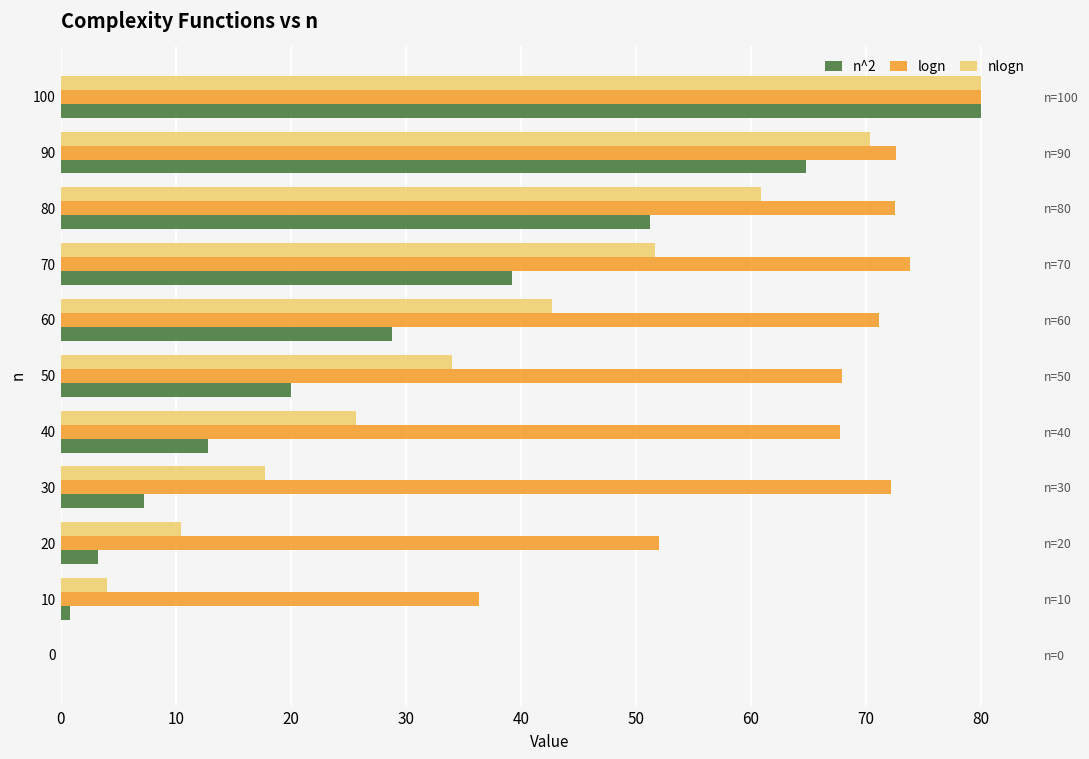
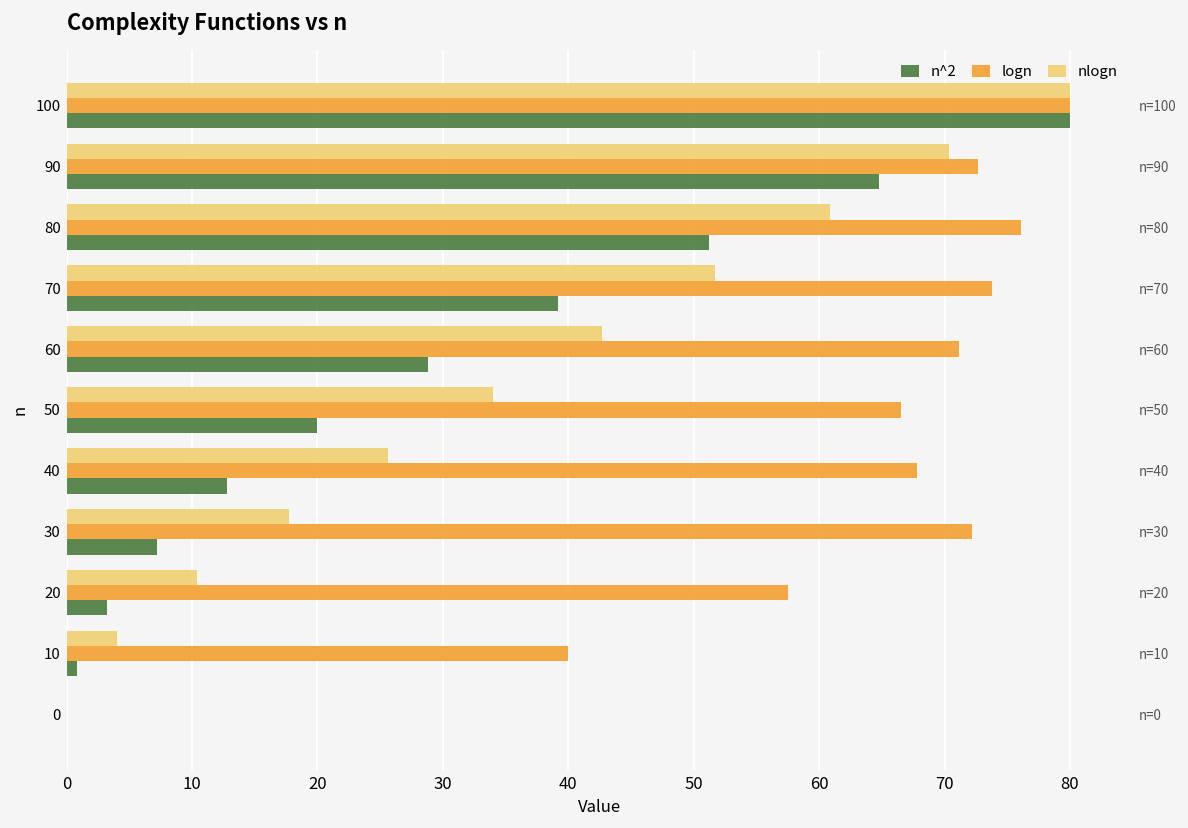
  {
    "logn": {
      "100": 80.0,
      "90": 72.6,
-     "80": 72.5,
+     "80": 76.1,
      "70": 73.8,
      "60": 71.1,
-     "50": 68.0,
+     "50": 66.6,
      "40": 67.8,
      "30": 72.2,
-     "20": 52.0,
-     "10": 36.4,
+     "20": 57.5,
+     "10": 40.0,
      "0": 0.0
    }
  }
